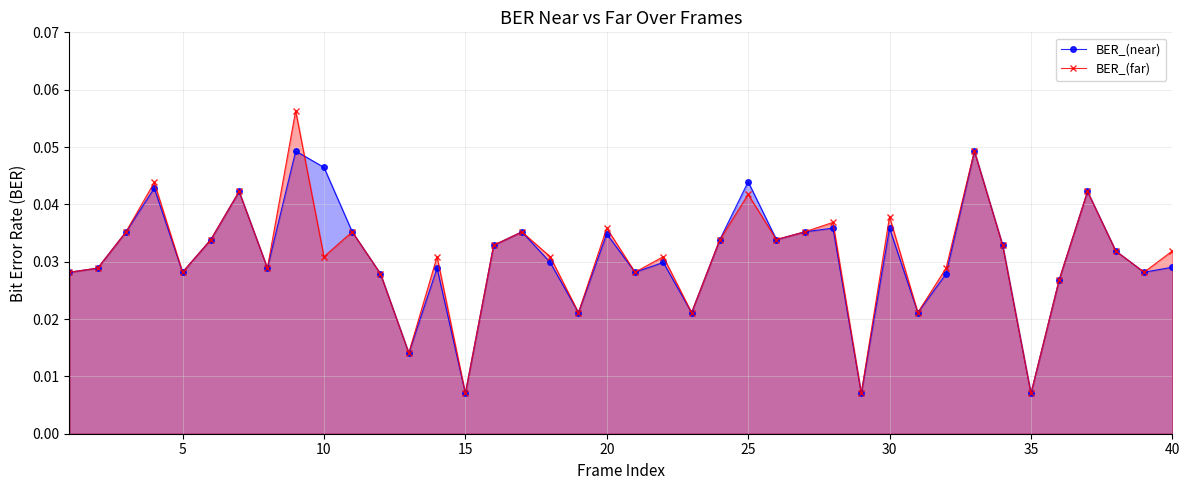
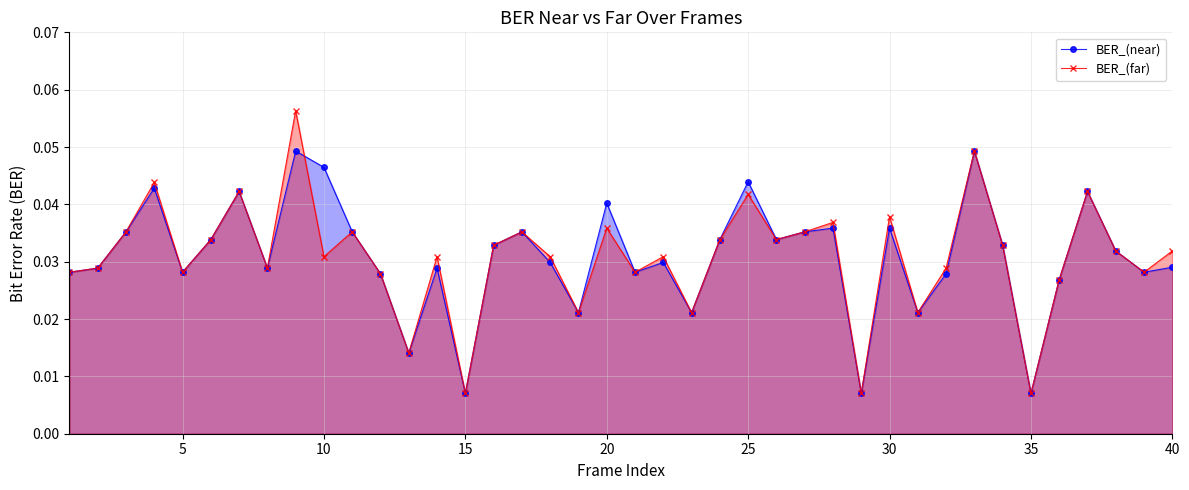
  {
    "BER_(near)": {
      "10": 0.046,
-     "20": 0.035,
+     "20": 0.040,
      "25": 0.044,
      "30": 0.036,
      "40": 0.029
    },
    "BER_(far)": {
      "10": 0.031,
      "20": 0.036,
      "25": 0.042,
      "30": 0.038,
      "40": 0.032
    }
  }
